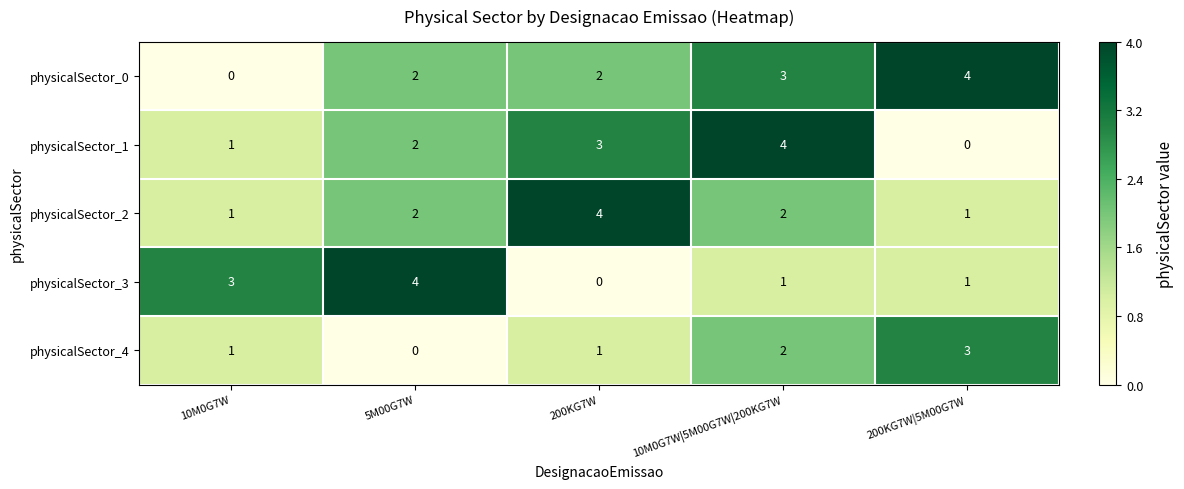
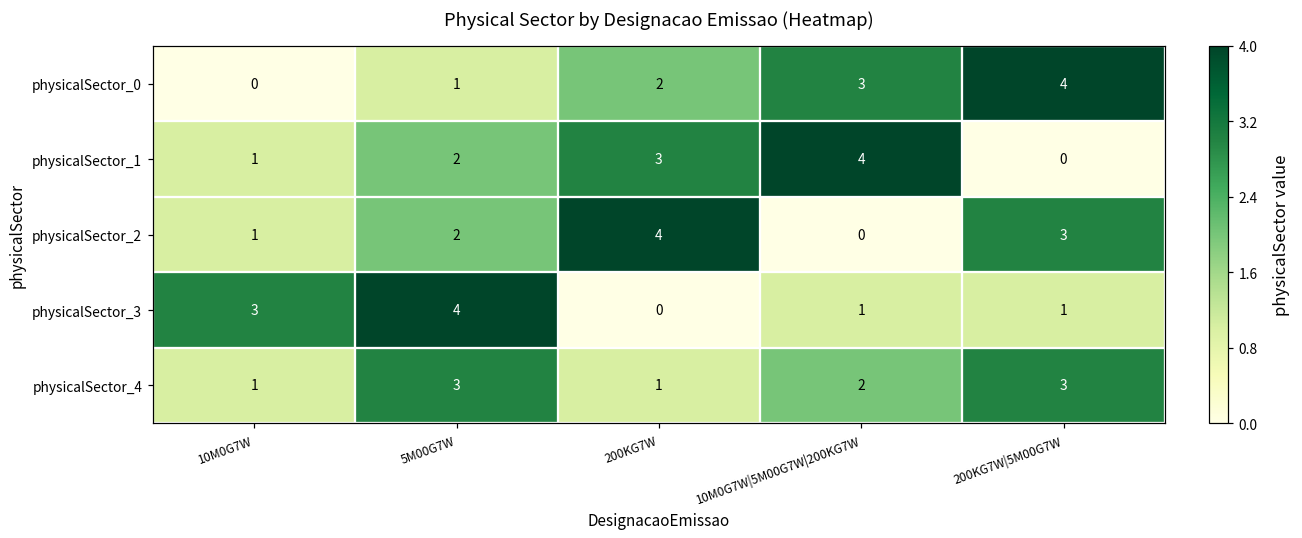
  {
    "physicalSector_0": {
      "10M0G7W": 0,
-     "5M00G7W": 2,
+     "5M00G7W": 1,
      "200KG7W": 2,
      "10M0G7W|5M00G7W|200KG7W": 3,
      "200KG7W|5M00G7W": 4
    },
    "physicalSector_1": {
      "10M0G7W": 1,
      "5M00G7W": 2,
      "200KG7W": 3,
      "10M0G7W|5M00G7W|200KG7W": 4,
      "200KG7W|5M00G7W": 0
    },
    "physicalSector_2": {
      "10M0G7W": 1,
      "5M00G7W": 2,
      "200KG7W": 4,
-     "10M0G7W|5M00G7W|200KG7W": 2,
-     "200KG7W|5M00G7W": 1
+     "10M0G7W|5M00G7W|200KG7W": 0,
+     "200KG7W|5M00G7W": 3
    },
    "physicalSector_3": {
      "10M0G7W": 3,
      "5M00G7W": 4,
      "200KG7W": 0,
      "10M0G7W|5M00G7W|200KG7W": 1,
      "200KG7W|5M00G7W": 1
    },
    "physicalSector_4": {
      "10M0G7W": 1,
-     "5M00G7W": 0,
+     "5M00G7W": 3,
      "200KG7W": 1,
      "10M0G7W|5M00G7W|200KG7W": 2,
      "200KG7W|5M00G7W": 3
    }
  }
